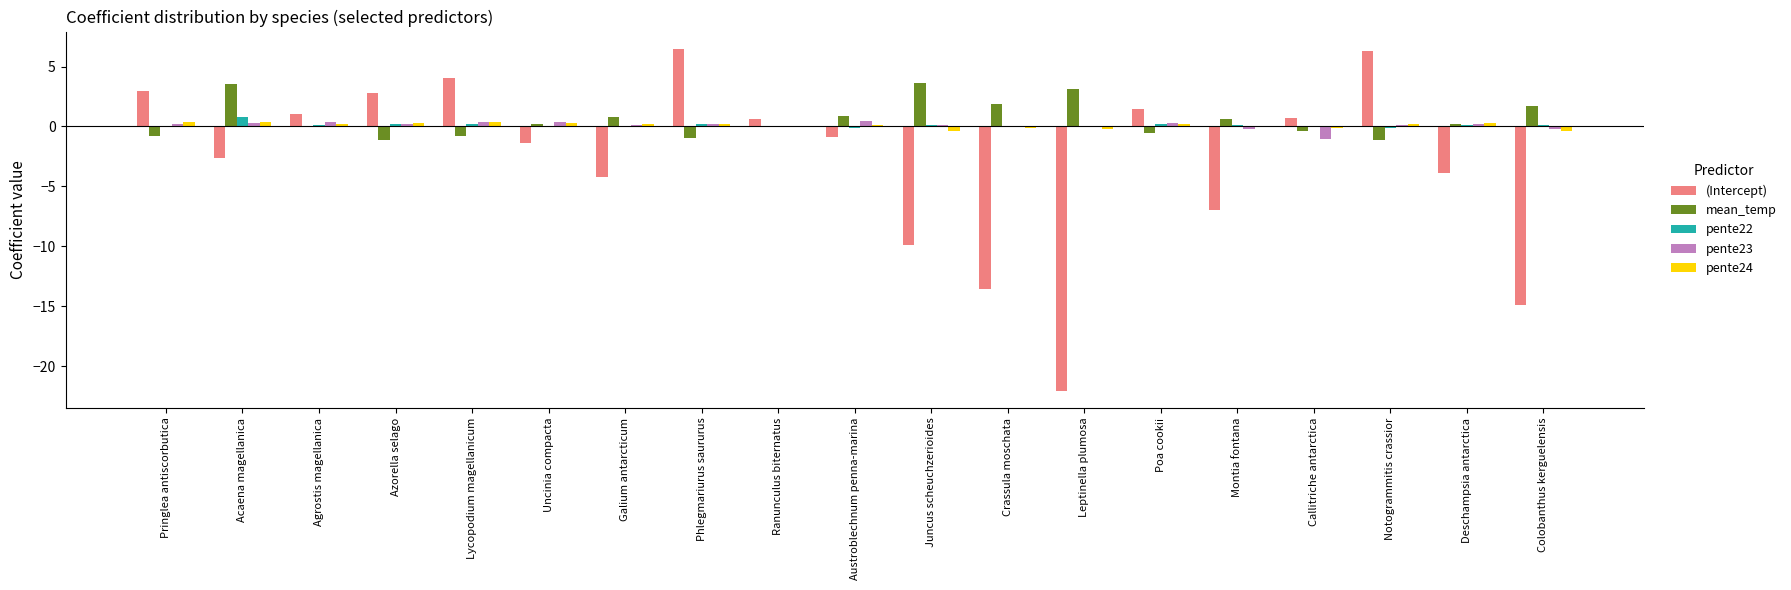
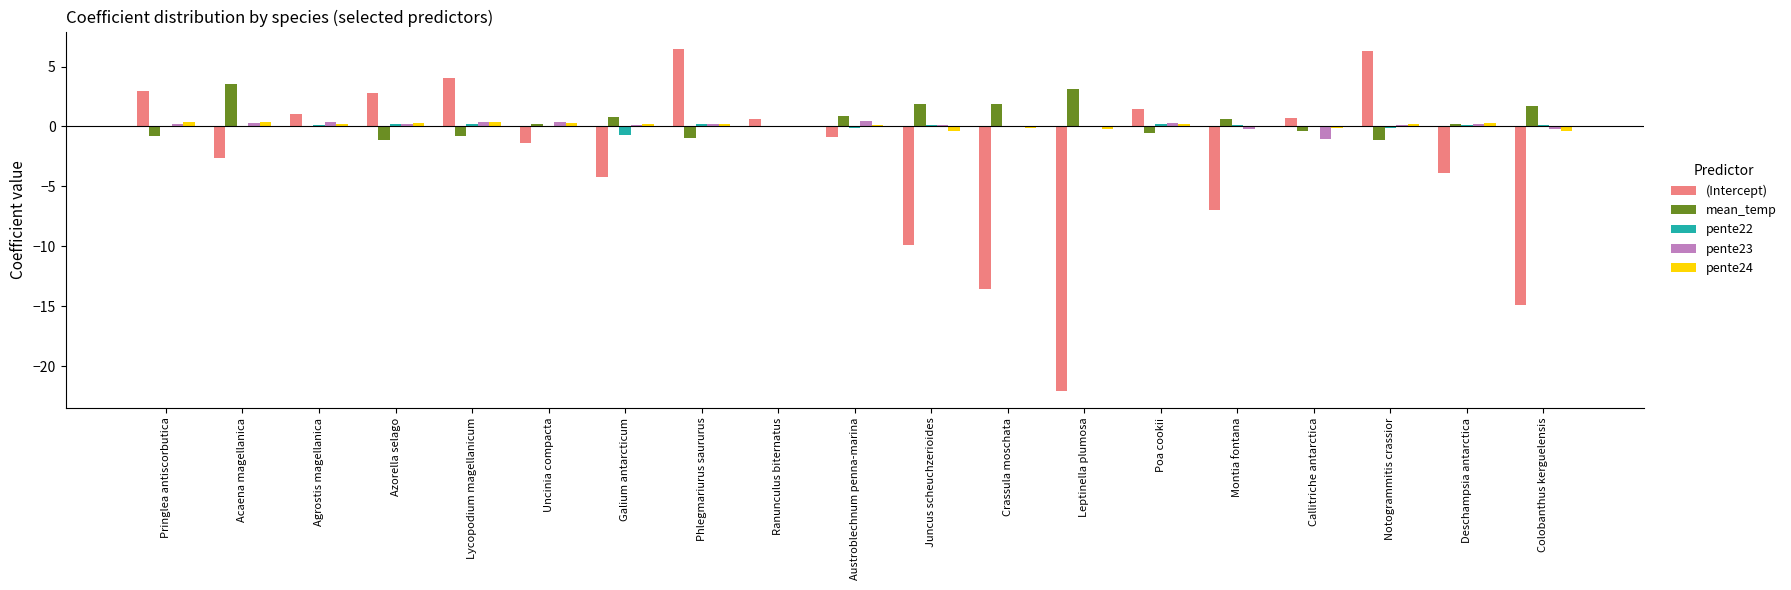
  {
    "(Intercept)": {
      "Pringlea antiscorbutica": 3.0,
      "Acaena magellanica": -2.6,
      "Agrostis magellanica": 1.1,
      "Azorella selago": 2.8,
      "Lycopodium magellanicum": 4.0,
      "Uncinia compacta": -1.4,
      "Galium antarcticum": -4.2,
      "Phlegmariurus saururus": 6.5,
      "Ranunculus biternatus": 0.6,
      "Austroblechnum penna-marina": -0.8,
      "Juncus scheuchzerioides": -9.9,
      "Crassula moschata": -13.5,
      "Leptinella plumosa": -22.1,
      "Poa cookii": 1.5,
      "Montia fontana": -7.0,
      "Callitriche antarctica": 0.7,
      "Notogrammitis crassior": 6.3,
      "Deschampsia antarctica": -3.9,
      "Colobanthus kerguelensis": -14.9
    },
    "mean_temp": {
      "Pringlea antiscorbutica": -0.8,
      "Acaena magellanica": 3.5,
      "Azorella selago": -1.1,
      "Lycopodium magellanicum": -0.8,
      "Uncinia compacta": 0.2,
      "Galium antarcticum": 0.8,
      "Phlegmariurus saururus": -0.9,
      "Austroblechnum penna-marina": 0.9,
-     "Juncus scheuchzerioides": 3.6,
+     "Juncus scheuchzerioides": 1.9,
      "Crassula moschata": 1.9,
      "Leptinella plumosa": 3.1,
      "Poa cookii": -0.6,
      "Montia fontana": 0.7,
      "Callitriche antarctica": -0.4,
      "Notogrammitis crassior": -1.1,
      "Colobanthus kerguelensis": 1.7
    },
    "pente22": {
-     "Acaena magellanica": 0.8,
+     "Acaena magellanica": 0.0,
      "Azorella selago": 0.2,
-     "Galium antarcticum": 0.0,
+     "Galium antarcticum": -0.7,
      "Phlegmariurus saururus": 0.2
    },
    "pente23": {
      "Acaena magellanica": 0.3,
      "Agrostis magellanica": 0.3,
      "Azorella selago": 0.2,
      "Lycopodium magellanicum": 0.4,
      "Uncinia compacta": 0.4,
      "Phlegmariurus saururus": 0.2,
      "Austroblechnum penna-marina": 0.4,
      "Poa cookii": 0.3,
      "Callitriche antarctica": -1.1,
      "Colobanthus kerguelensis": -0.2
    },
    "pente24": {
      "Pringlea antiscorbutica": 0.4,
      "Acaena magellanica": 0.4,
      "Azorella selago": 0.3,
      "Lycopodium magellanicum": 0.4,
      "Uncinia compacta": 0.3,
      "Galium antarcticum": 0.2,
      "Phlegmariurus saururus": 0.2,
      "Juncus scheuchzerioides": -0.4,
      "Deschampsia antarctica": 0.3,
      "Colobanthus kerguelensis": -0.3
    }
  }
